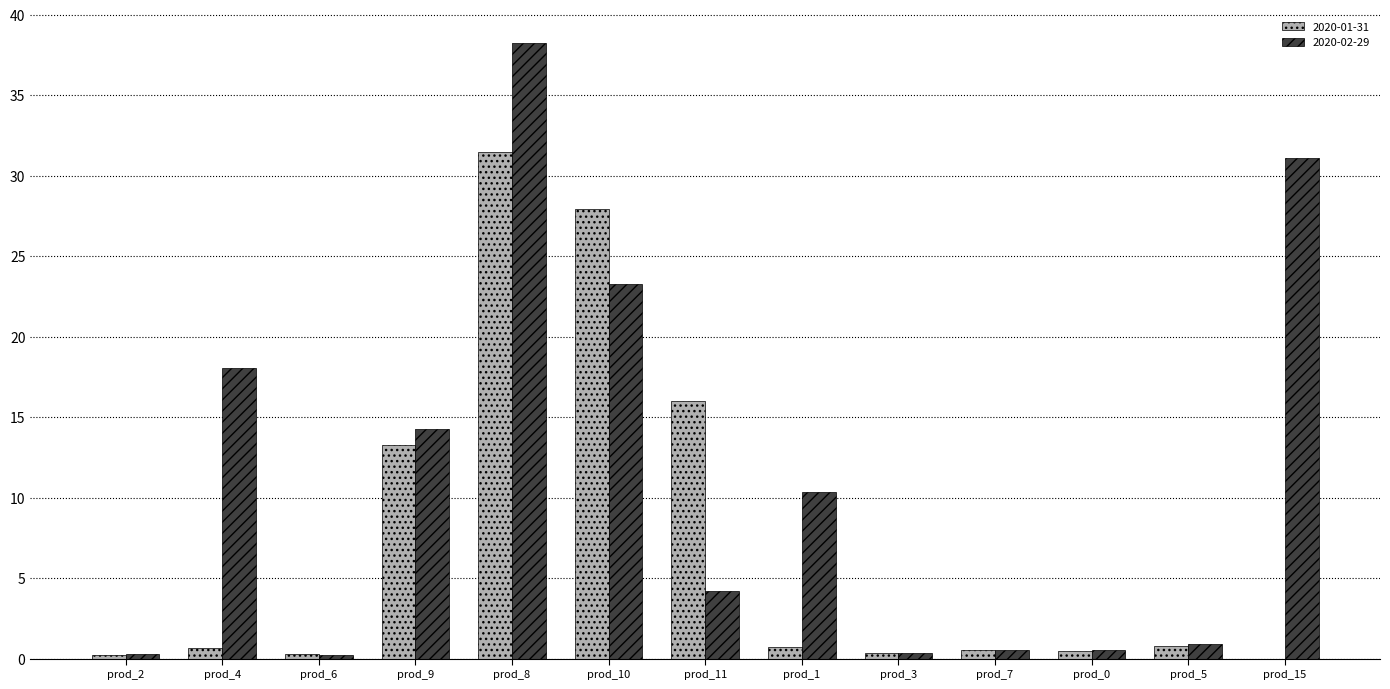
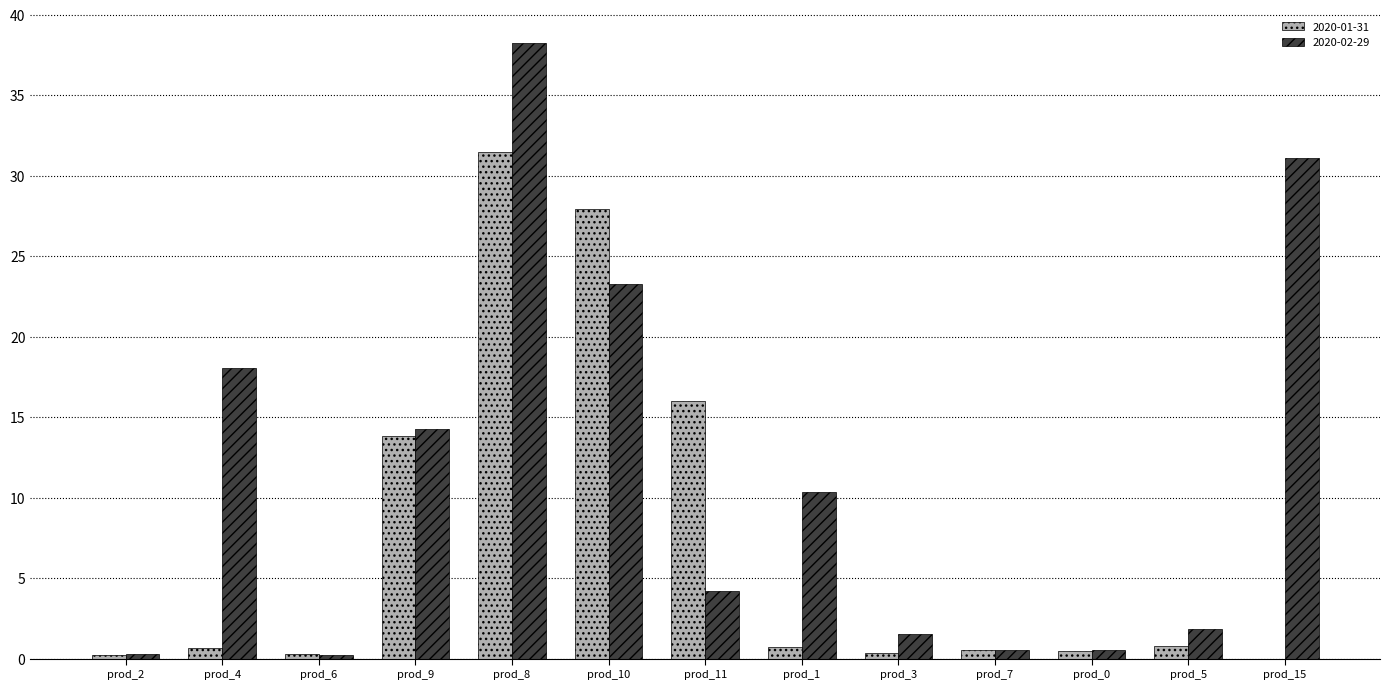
  {
    "2020-01-31": {
      "prod_2": 0.3,
      "prod_4": 0.7,
      "prod_6": 0.3,
-     "prod_9": 13.3,
+     "prod_9": 13.8,
      "prod_8": 31.5,
      "prod_10": 28.0,
      "prod_11": 16.0,
      "prod_1": 0.7,
      "prod_3": 0.4,
      "prod_7": 0.5,
      "prod_0": 0.4,
      "prod_5": 0.8,
      "prod_15": 0.0
    },
    "2020-02-29": {
      "prod_2": 0.3,
      "prod_4": 18.0,
      "prod_6": 0.2,
      "prod_9": 14.2,
      "prod_8": 38.3,
      "prod_10": 23.3,
      "prod_11": 4.2,
      "prod_1": 10.4,
-     "prod_3": 0.3,
+     "prod_3": 1.5,
      "prod_7": 0.5,
      "prod_0": 0.5,
-     "prod_5": 0.9,
+     "prod_5": 1.8,
      "prod_15": 31.1
    }
  }
